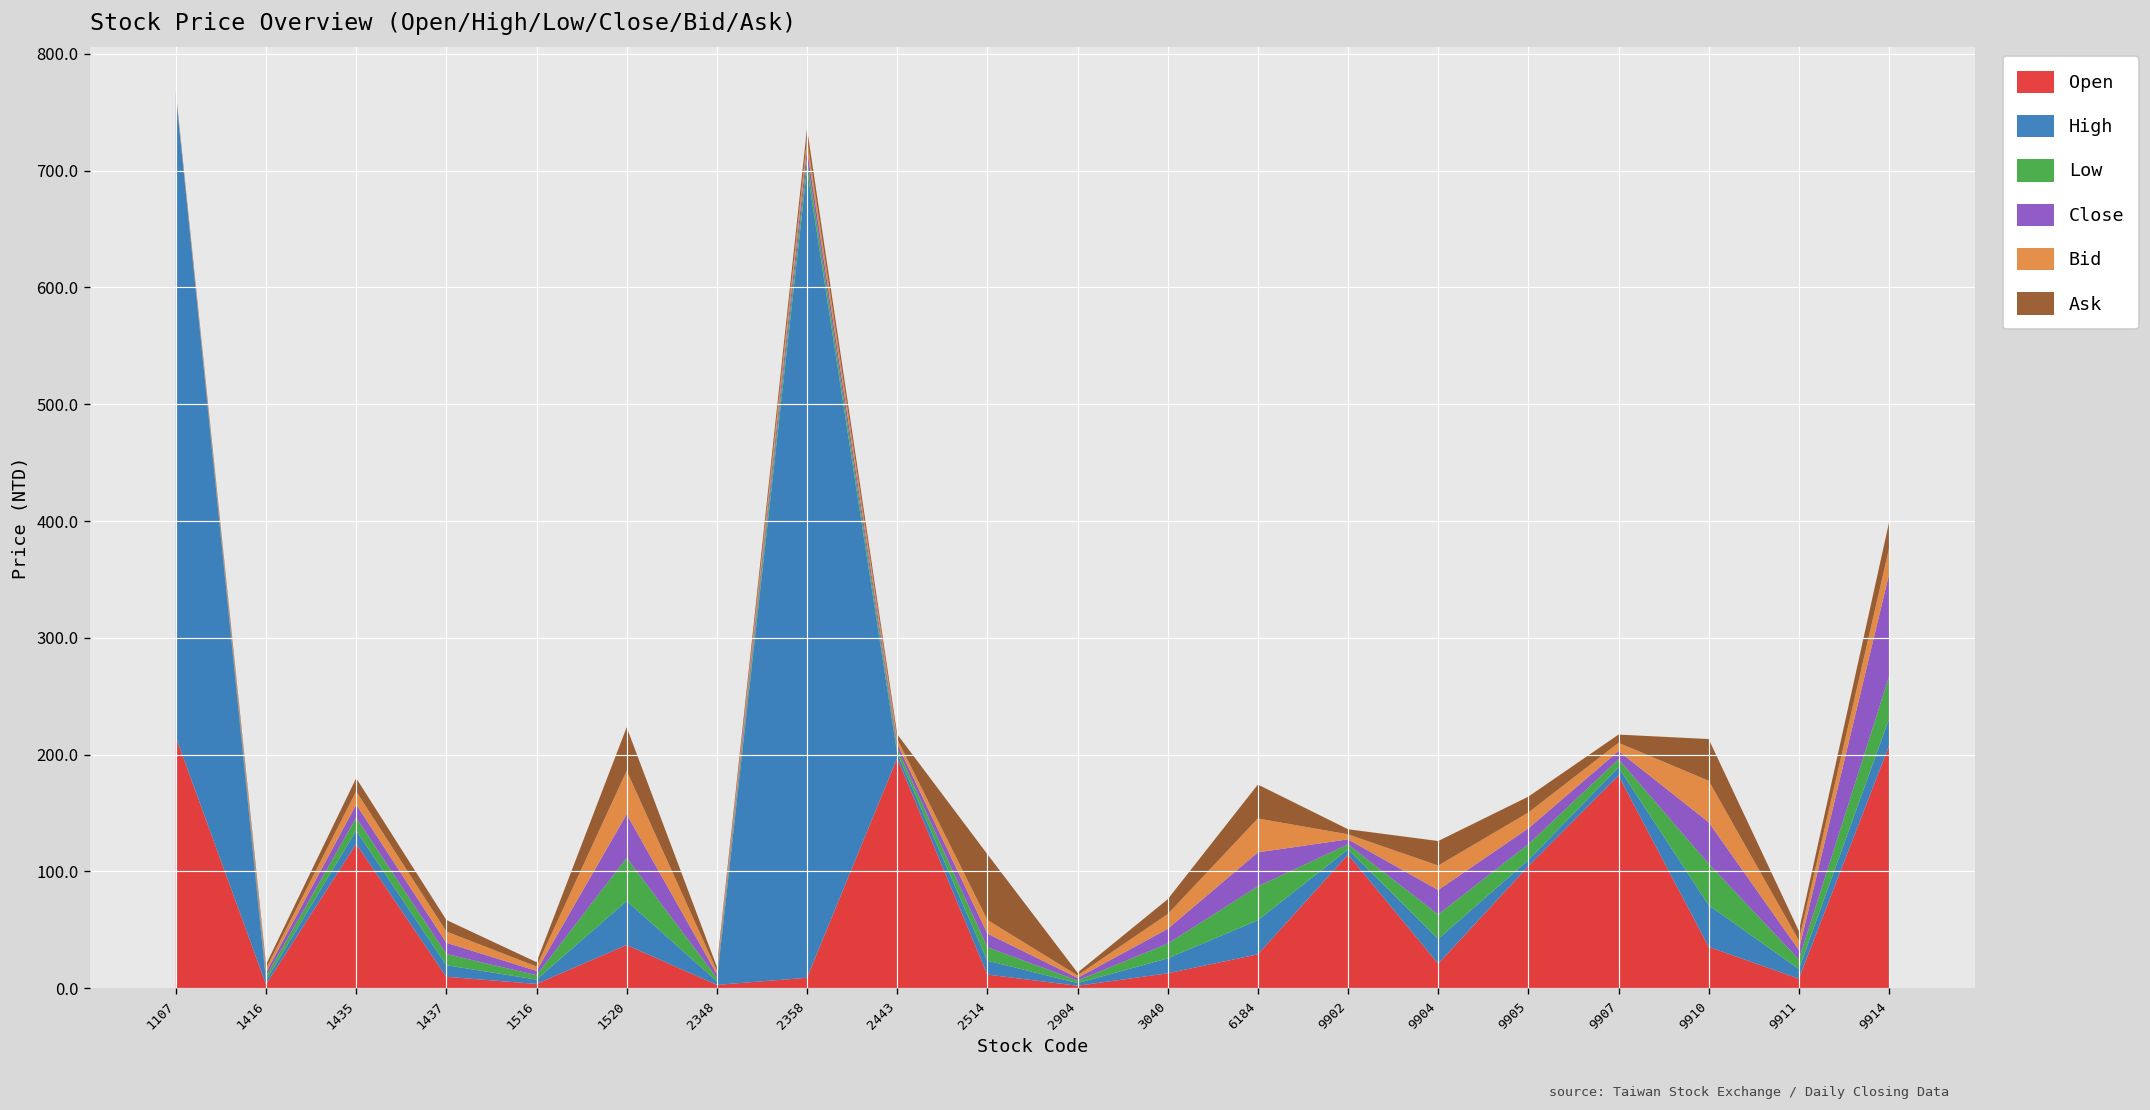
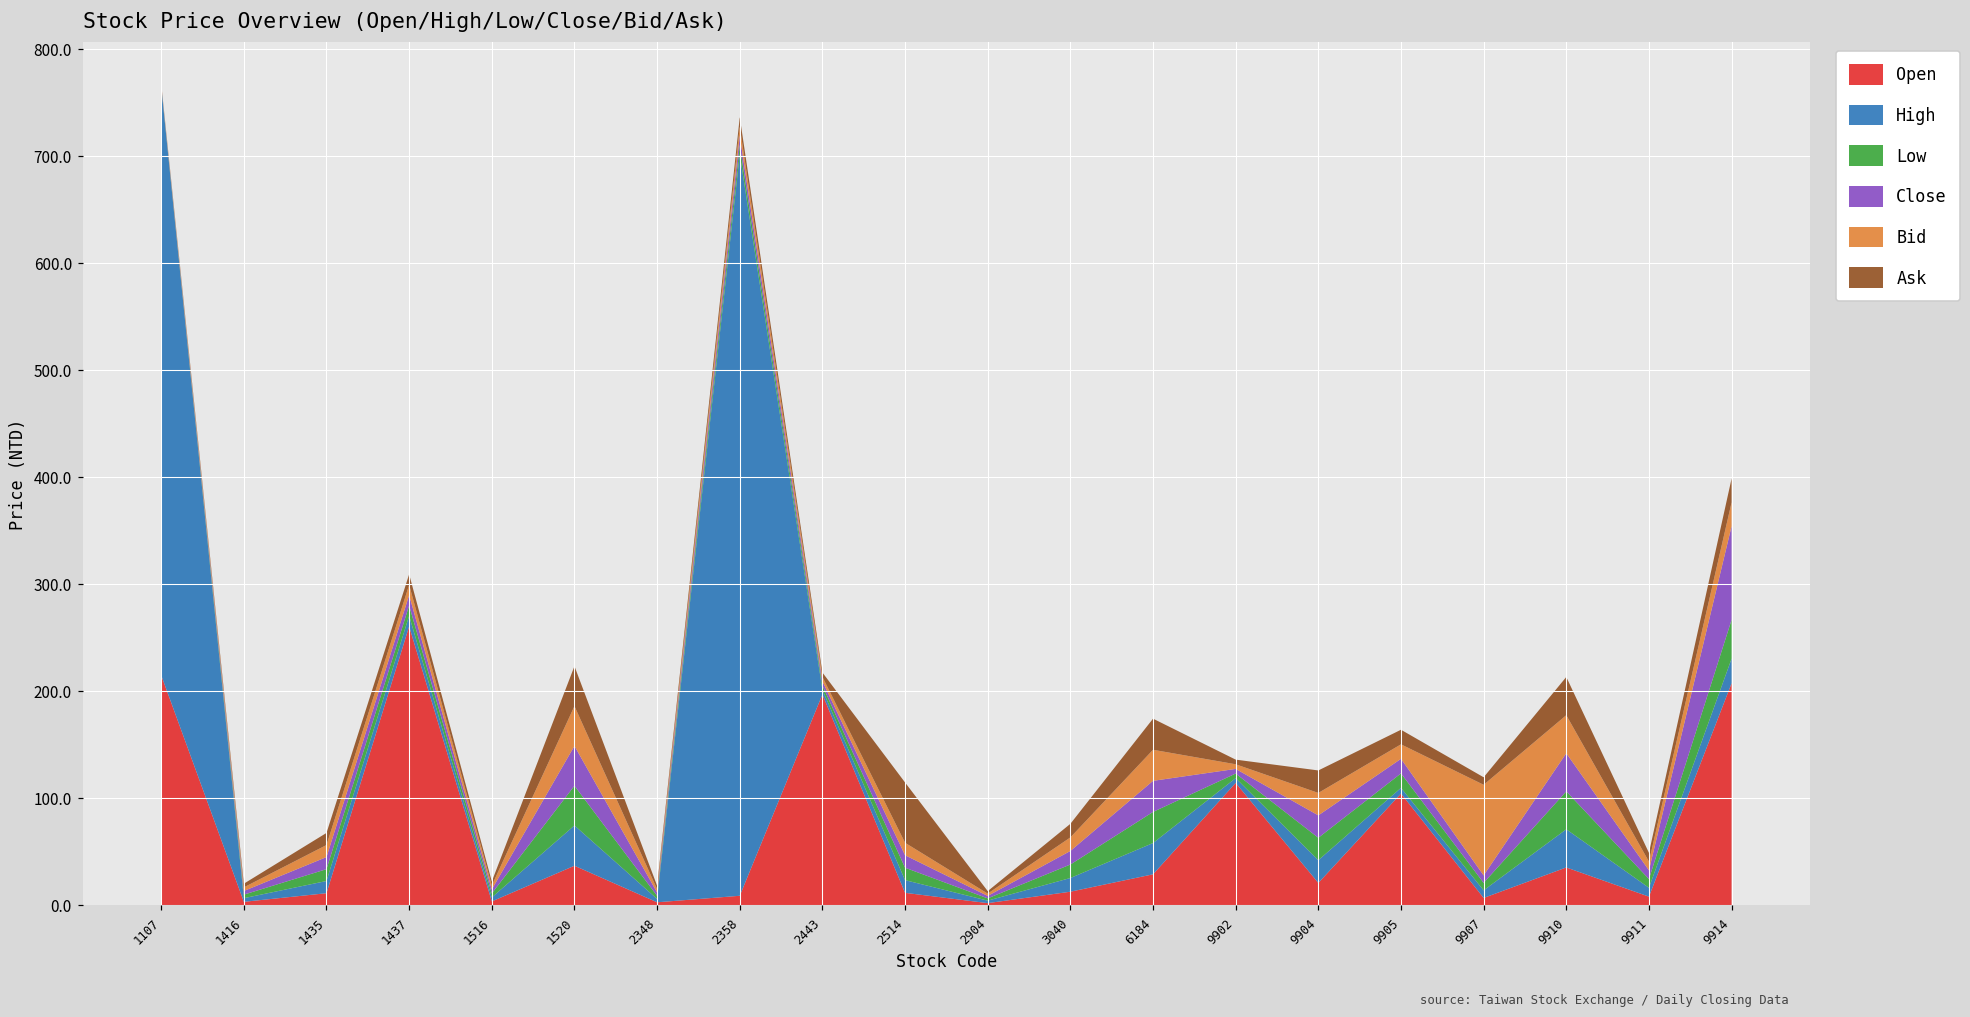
  {
    "Open": {
      "1107": 220,
      "1416": 0,
-     "1435": 120,
-     "1437": 10,
+     "1435": 10,
+     "1437": 260,
      "1516": 0,
      "1520": 40,
      "2348": 0,
      "2358": 10,
      "2443": 200,
      "2514": 10,
      "3040": 10,
      "6184": 30,
      "9902": 110,
      "9904": 20,
      "9905": 100,
-     "9907": 180,
+     "9907": 10,
      "9910": 40,
      "9911": 10,
      "9914": 210
    },
    "High": {
      "1416": 0,
      "1435": 10,
      "1437": 10,
      "1516": 0,
      "1520": 40,
      "2348": 0,
      "2358": 690,
      "2443": 0,
      "2514": 10,
      "3040": 10,
      "6184": 30,
      "9902": 0,
      "9904": 20,
      "9905": 10,
      "9907": 10,
      "9910": 40,
      "9911": 10,
      "9914": 20
    },
    "Low": {
      "1416": 0,
      "1435": 10,
      "1437": 10,
      "1516": 0,
      "1520": 40,
      "2348": 0,
      "2358": 10,
      "2443": 0,
      "2514": 10,
      "3040": 10,
      "6184": 30,
      "9902": 0,
      "9904": 20,
      "9905": 10,
      "9907": 10,
      "9910": 40,
      "9911": 10,
      "9914": 40
    },
    "Close": {
      "1416": 0,
      "1435": 10,
      "1437": 10,
      "1516": 0,
      "1520": 40,
      "2348": 0,
      "2358": 10,
      "2443": 0,
      "2514": 10,
      "3040": 10,
      "6184": 30,
      "9902": 0,
      "9904": 20,
      "9905": 10,
      "9907": 10,
      "9910": 40,
      "9911": 10,
      "9914": 90
    },
    "Bid": {
      "1416": 0,
      "1435": 10,
      "1437": 10,
      "1516": 0,
      "1520": 40,
      "2348": 0,
      "2358": 10,
      "2443": 0,
      "2514": 10,
      "3040": 10,
      "6184": 30,
      "9902": 0,
      "9904": 20,
      "9905": 10,
-     "9907": 10,
+     "9907": 80,
      "9910": 40,
      "9911": 10,
      "9914": 20
    },
    "Ask": {
      "1416": 0,
      "1435": 10,
      "1437": 10,
      "1516": 0,
      "1520": 40,
      "2348": 0,
      "2358": 10,
      "2443": 0,
      "2514": 60,
      "3040": 10,
      "6184": 30,
      "9902": 0,
      "9904": 20,
      "9905": 10,
      "9907": 10,
      "9910": 40,
      "9911": 10,
      "9914": 20
    }
  }
